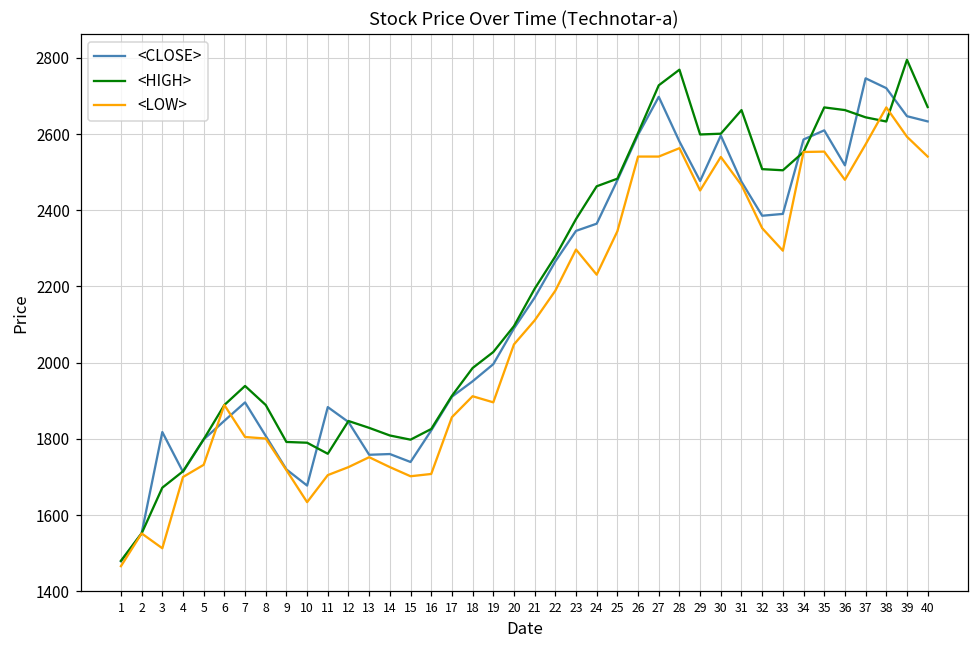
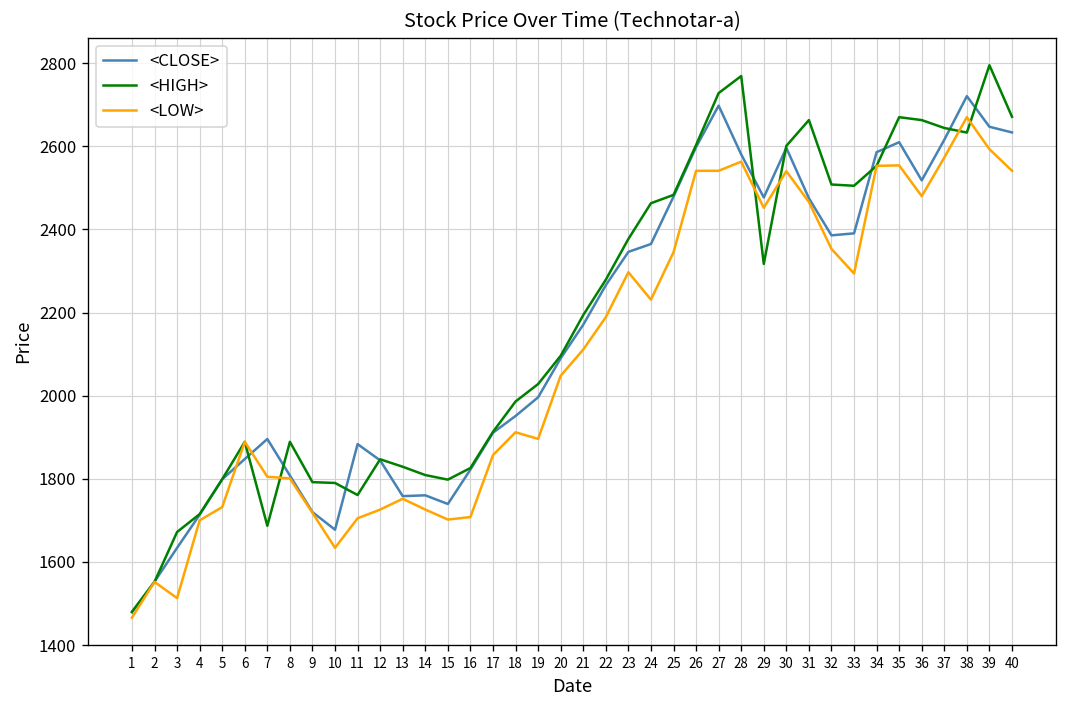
  {
    "<CLOSE>": {
-     "3": 1820,
+     "3": 1630,
      "6": 1850,
      "7": 1900,
      "10": 1680,
      "11": 1880,
      "14": 1760,
      "15": 1740,
      "18": 1950,
      "19": 2000,
      "21": 2170,
      "22": 2270,
      "23": 2350,
      "24": 2360,
      "27": 2700,
      "28": 2580,
      "29": 2480,
      "31": 2470,
      "32": 2390,
      "33": 2390,
      "34": 2590,
      "35": 2610,
      "36": 2520,
-     "37": 2750,
+     "37": 2620,
      "38": 2720,
      "39": 2650,
      "40": 2630
    },
    "<HIGH>": {
      "3": 1670,
-     "7": 1940,
+     "7": 1690,
      "8": 1890,
      "9": 1790,
      "10": 1790,
      "11": 1760,
      "13": 1830,
      "14": 1810,
      "15": 1800,
      "18": 1990,
      "19": 2030,
      "21": 2190,
      "22": 2280,
      "23": 2380,
      "24": 2460,
      "27": 2730,
      "28": 2770,
-     "29": 2600,
+     "29": 2320,
      "31": 2660,
      "32": 2510,
      "33": 2510,
      "35": 2670,
      "36": 2660,
      "37": 2640,
      "38": 2630,
      "39": 2800,
      "40": 2670
    },
    "<LOW>": {
      "1": 1470,
      "3": 1510,
      "4": 1700,
      "5": 1730,
      "7": 1810,
      "10": 1630,
      "11": 1710,
      "12": 1730,
      "14": 1730,
      "15": 1700,
      "16": 1710,
      "17": 1860,
      "18": 1910,
      "19": 1900,
      "20": 2050,
      "21": 2110,
      "22": 2190,
      "23": 2300,
      "24": 2230,
      "25": 2350,
      "26": 2540,
      "27": 2540,
      "28": 2560,
      "29": 2450,
      "30": 2540,
      "31": 2470,
      "32": 2350,
      "33": 2290,
      "35": 2550,
      "36": 2480,
      "37": 2570,
      "38": 2670,
      "39": 2590,
      "40": 2540
    }
  }
